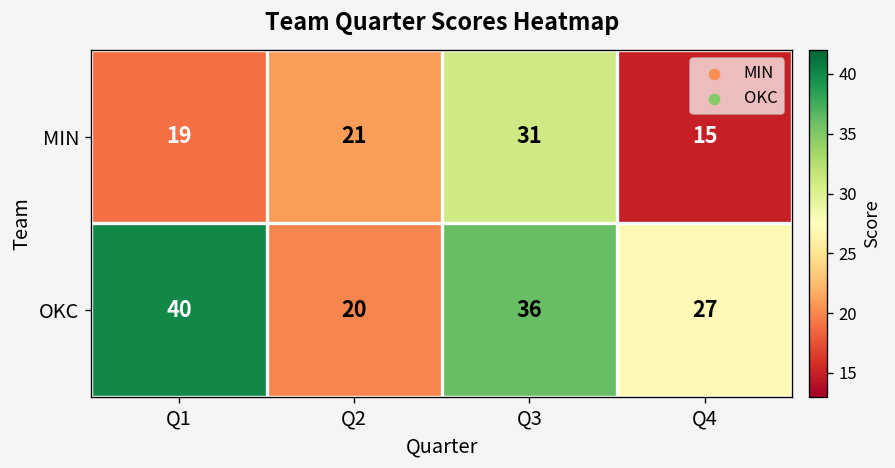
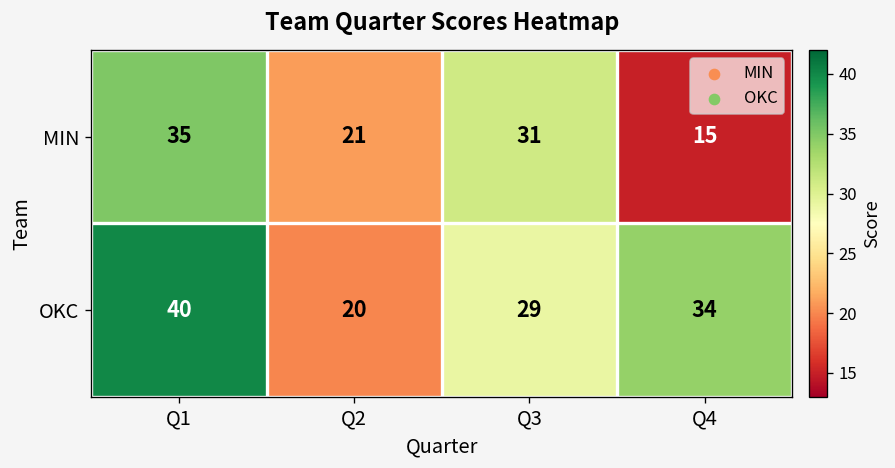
  {
    "MIN": {
-     "Q1": 19,
+     "Q1": 35,
      "Q2": 21,
      "Q3": 31,
      "Q4": 15
    },
    "OKC": {
      "Q1": 40,
      "Q2": 20,
-     "Q3": 36,
-     "Q4": 27
+     "Q3": 29,
+     "Q4": 34
    }
  }
